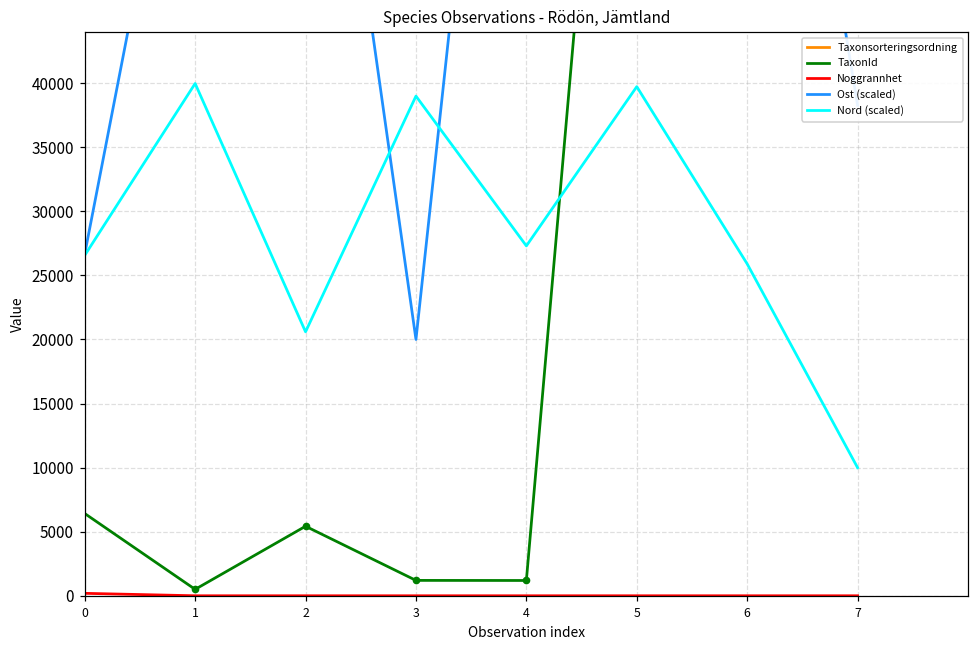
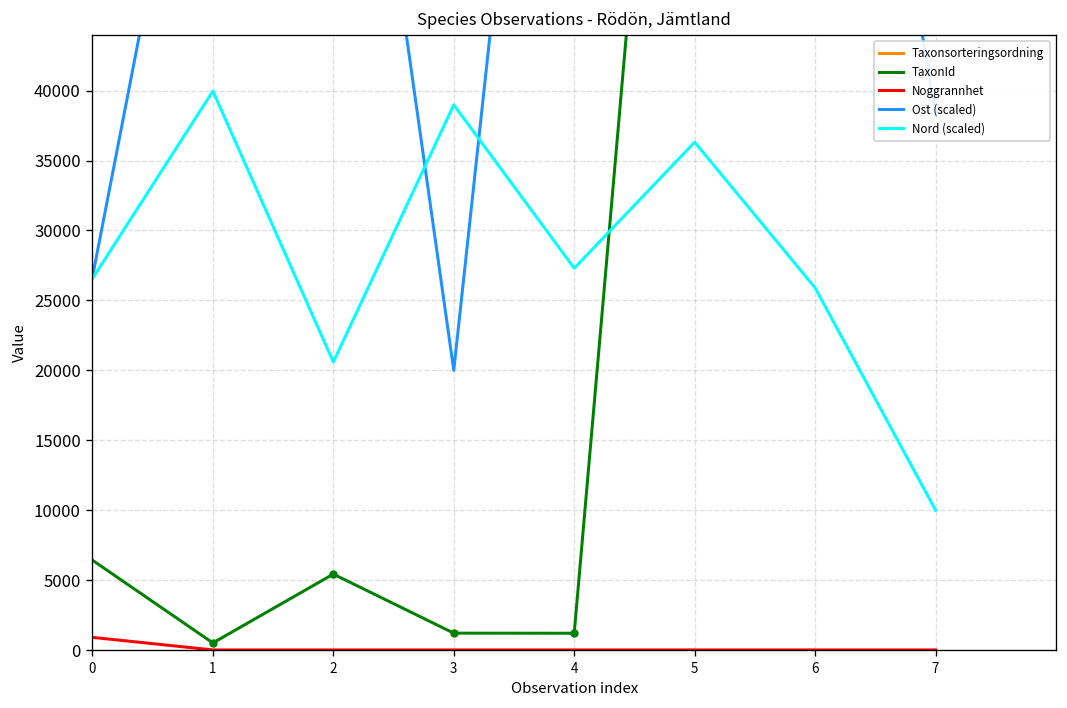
  {
    "Noggrannhet": {
-     "0": 200,
+     "0": 900,
      "1": 0,
      "2": 0,
      "3": 0,
      "4": 0,
      "5": 0,
      "6": 0,
      "7": 0
    },
    "Ost (scaled)": {
      "3": 20000
    },
    "Nord (scaled)": {
      "1": 40000,
      "2": 20600,
      "3": 39000,
      "4": 27300,
-     "5": 39700,
+     "5": 36300,
      "6": 25900,
      "7": 10000
    }
  }
